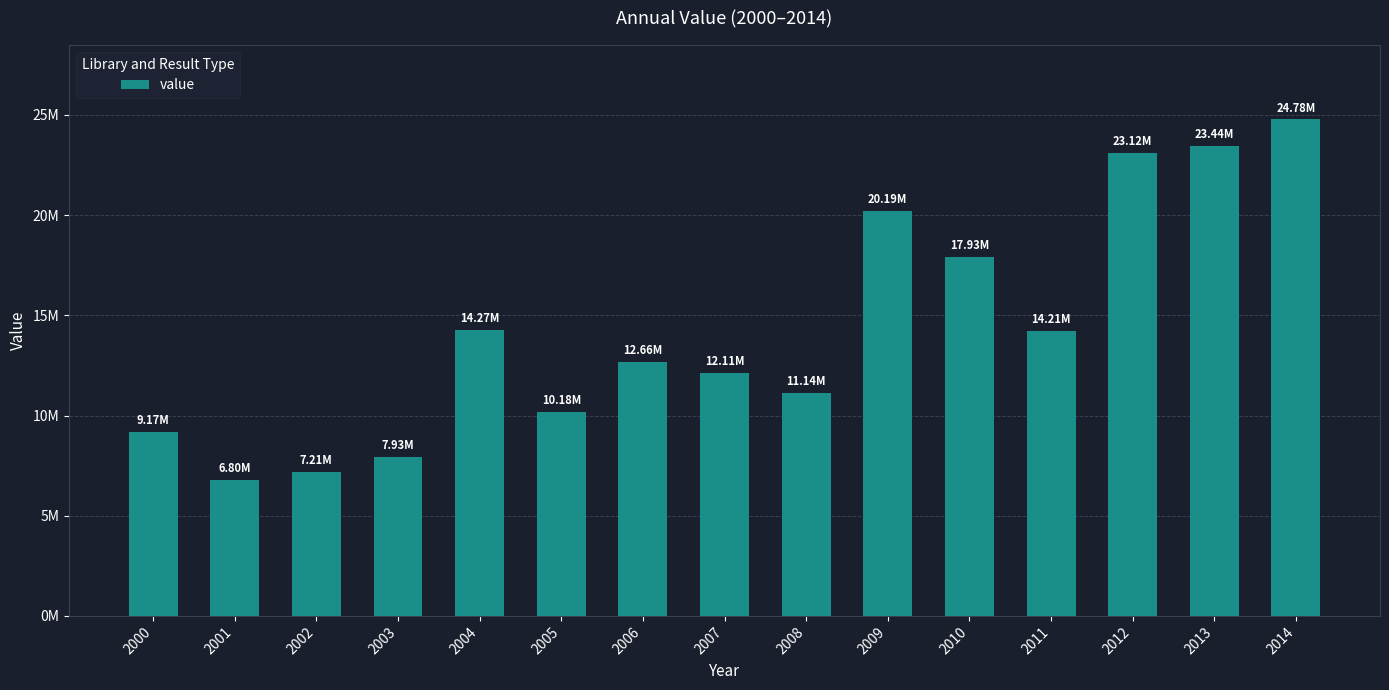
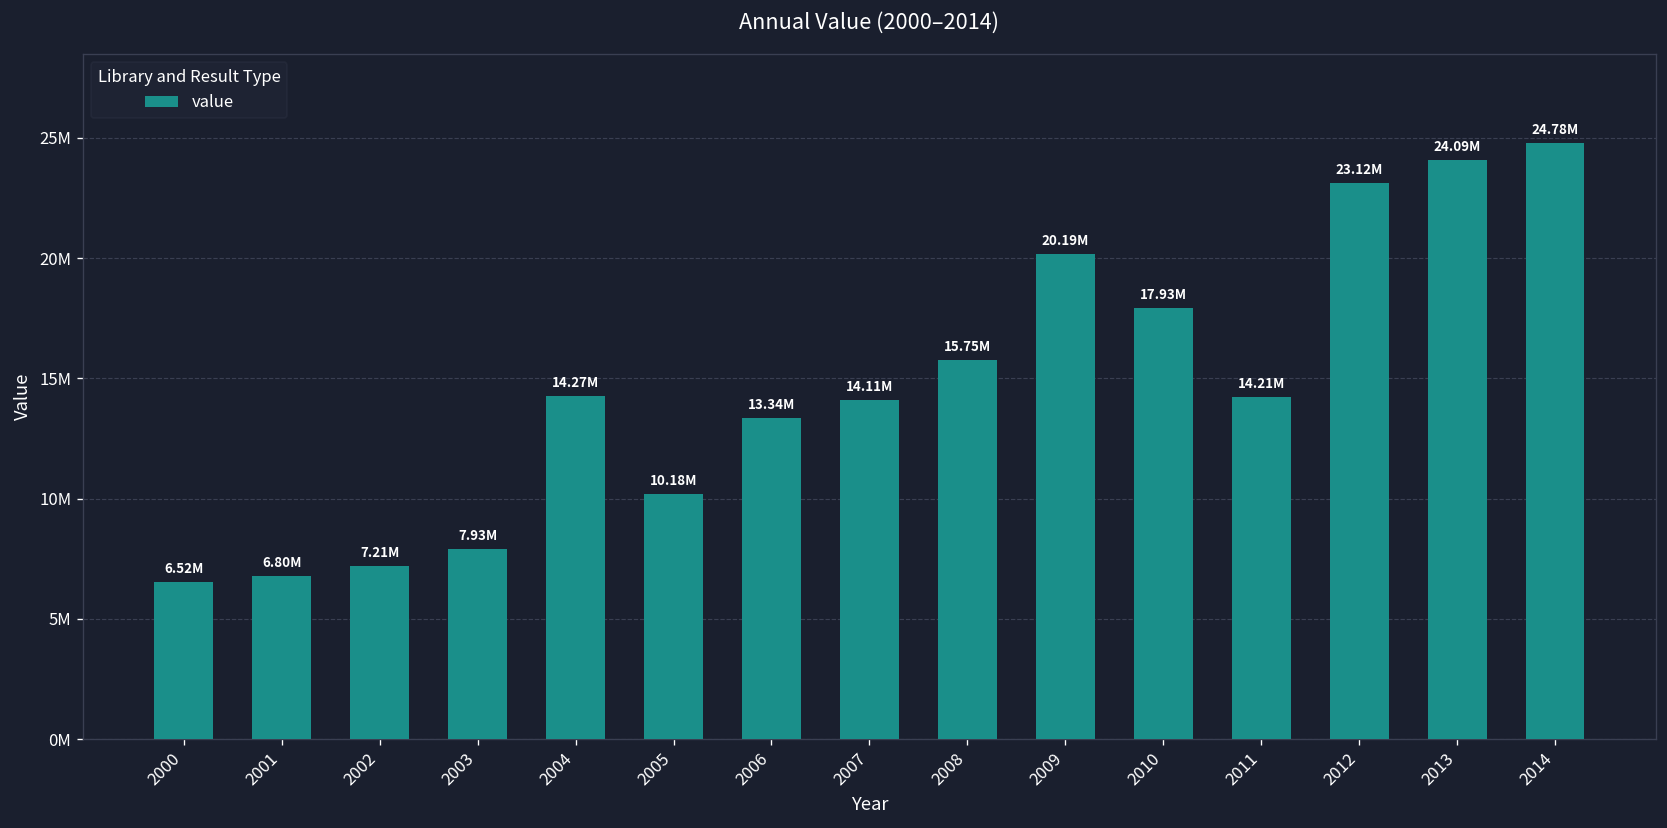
  {
-   "2000": "9.17M",
+   "2000": "6.52M",
    "2001": "6.80M",
    "2002": "7.21M",
    "2003": "7.93M",
    "2004": "14.27M",
    "2005": "10.18M",
-   "2006": "12.66M",
-   "2007": "12.11M",
-   "2008": "11.14M",
+   "2006": "13.34M",
+   "2007": "14.11M",
+   "2008": "15.75M",
    "2009": "20.19M",
    "2010": "17.93M",
    "2011": "14.21M",
    "2012": "23.12M",
-   "2013": "23.44M",
+   "2013": "24.09M",
    "2014": "24.78M"
  }
